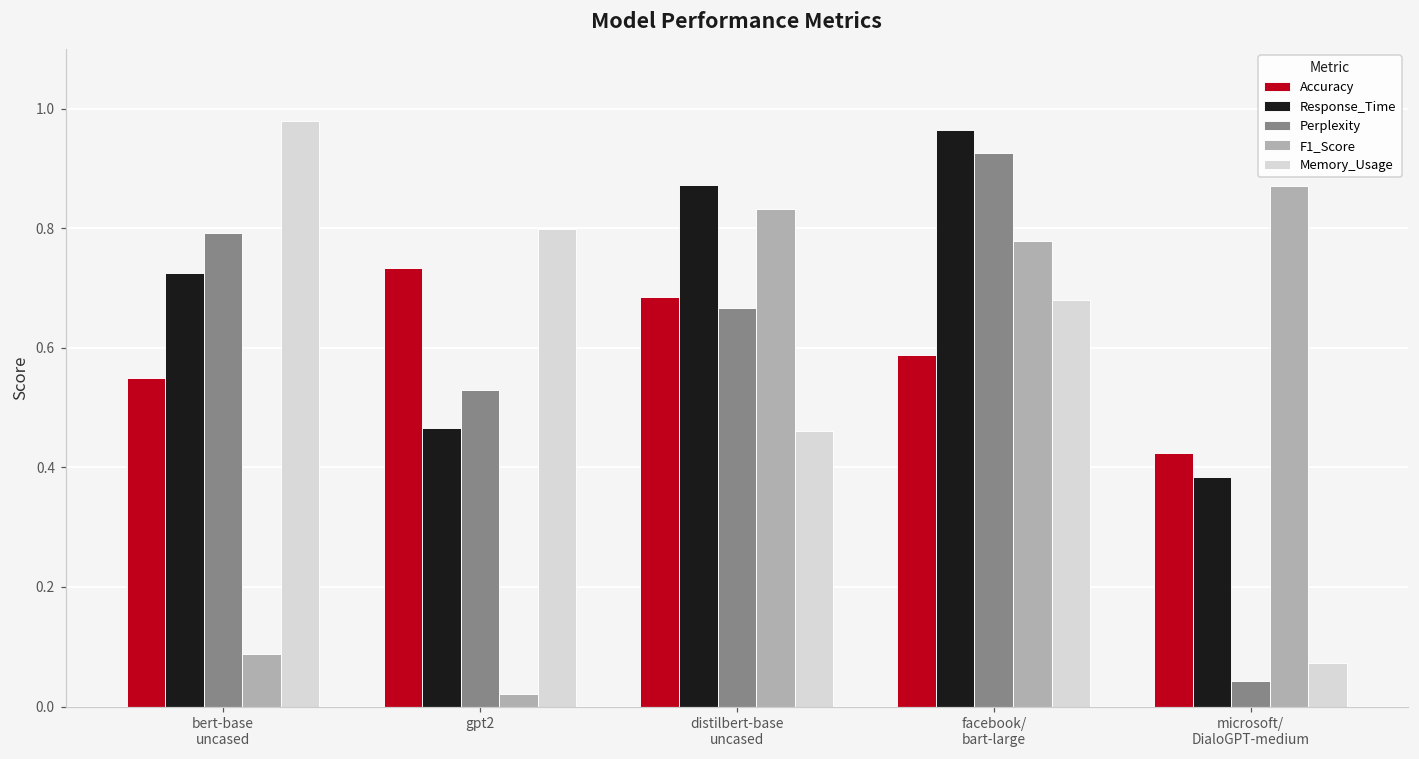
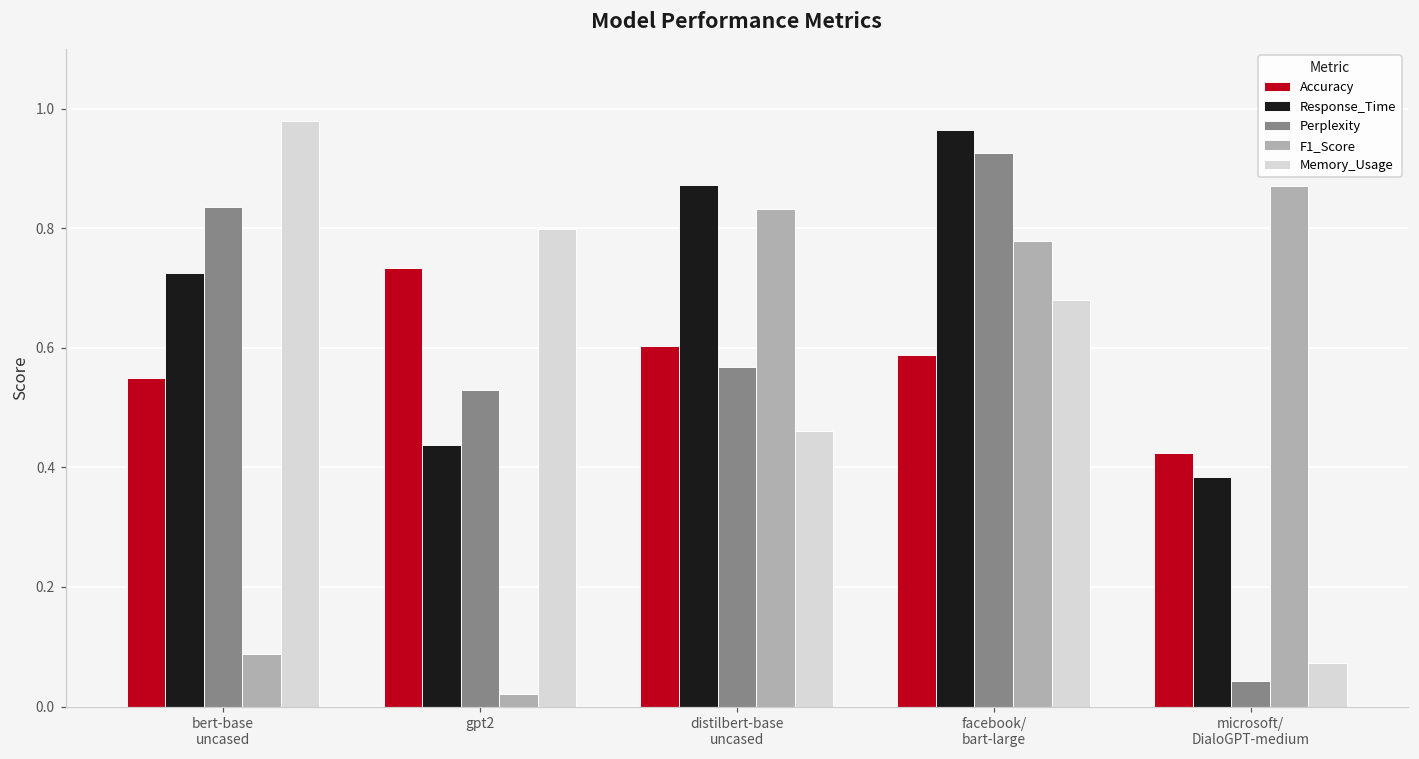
  {
    "Accuracy": {
      "bert-base uncased": 0.55,
      "gpt2": 0.73,
-     "distilbert-base uncased": 0.69,
+     "distilbert-base uncased": 0.60,
      "facebook/ bart-large": 0.59,
      "microsoft/ DialoGPT-medium": 0.42
    },
    "Response_Time": {
      "bert-base uncased": 0.72,
-     "gpt2": 0.47,
+     "gpt2": 0.44,
      "distilbert-base uncased": 0.87,
      "facebook/ bart-large": 0.96,
      "microsoft/ DialoGPT-medium": 0.38
    },
    "Perplexity": {
-     "bert-base uncased": 0.79,
+     "bert-base uncased": 0.84,
      "gpt2": 0.53,
-     "distilbert-base uncased": 0.67,
+     "distilbert-base uncased": 0.57,
      "facebook/ bart-large": 0.93,
      "microsoft/ DialoGPT-medium": 0.04
    },
    "F1_Score": {
      "bert-base uncased": 0.09,
      "gpt2": 0.02,
      "distilbert-base uncased": 0.83,
      "facebook/ bart-large": 0.78,
      "microsoft/ DialoGPT-medium": 0.87
    },
    "Memory_Usage": {
      "bert-base uncased": 0.98,
      "gpt2": 0.80,
      "distilbert-base uncased": 0.46,
      "facebook/ bart-large": 0.68,
      "microsoft/ DialoGPT-medium": 0.07
    }
  }
